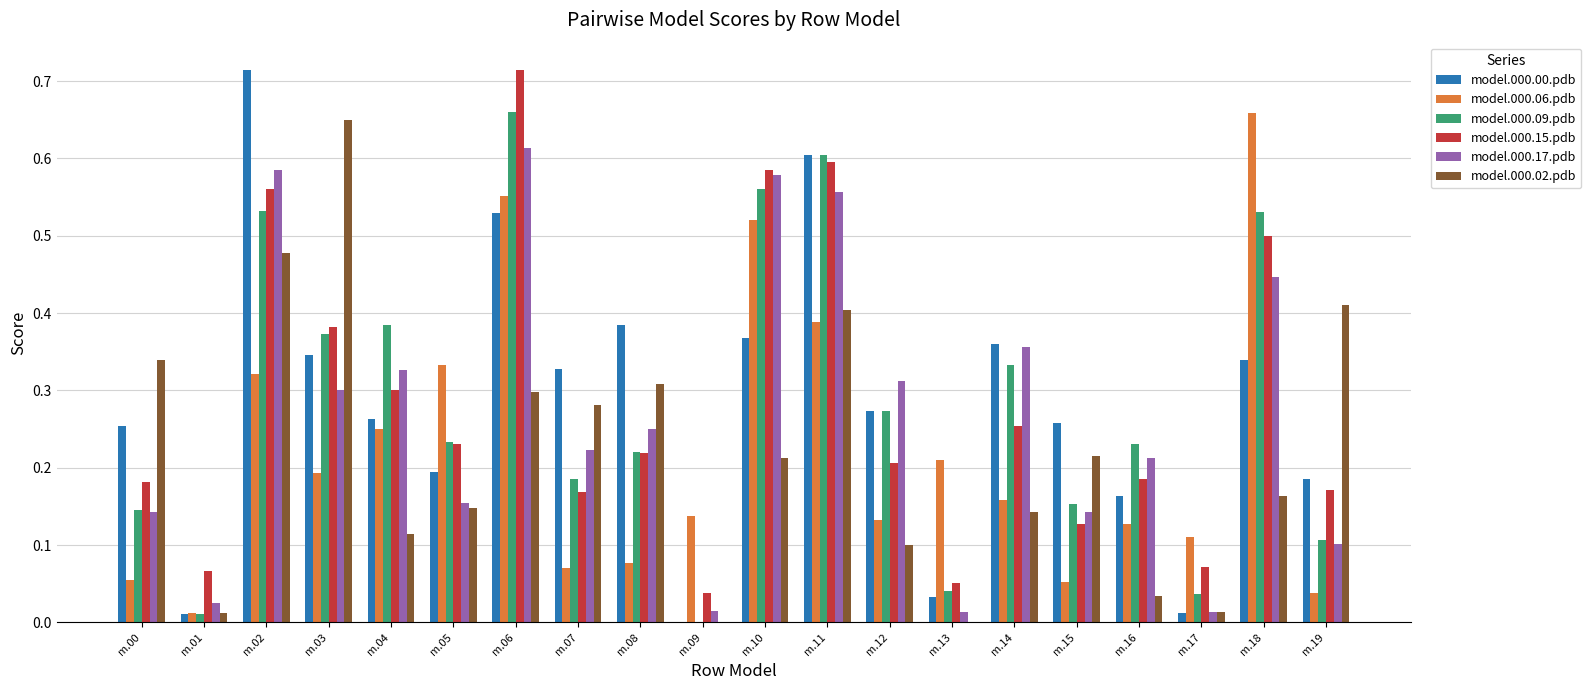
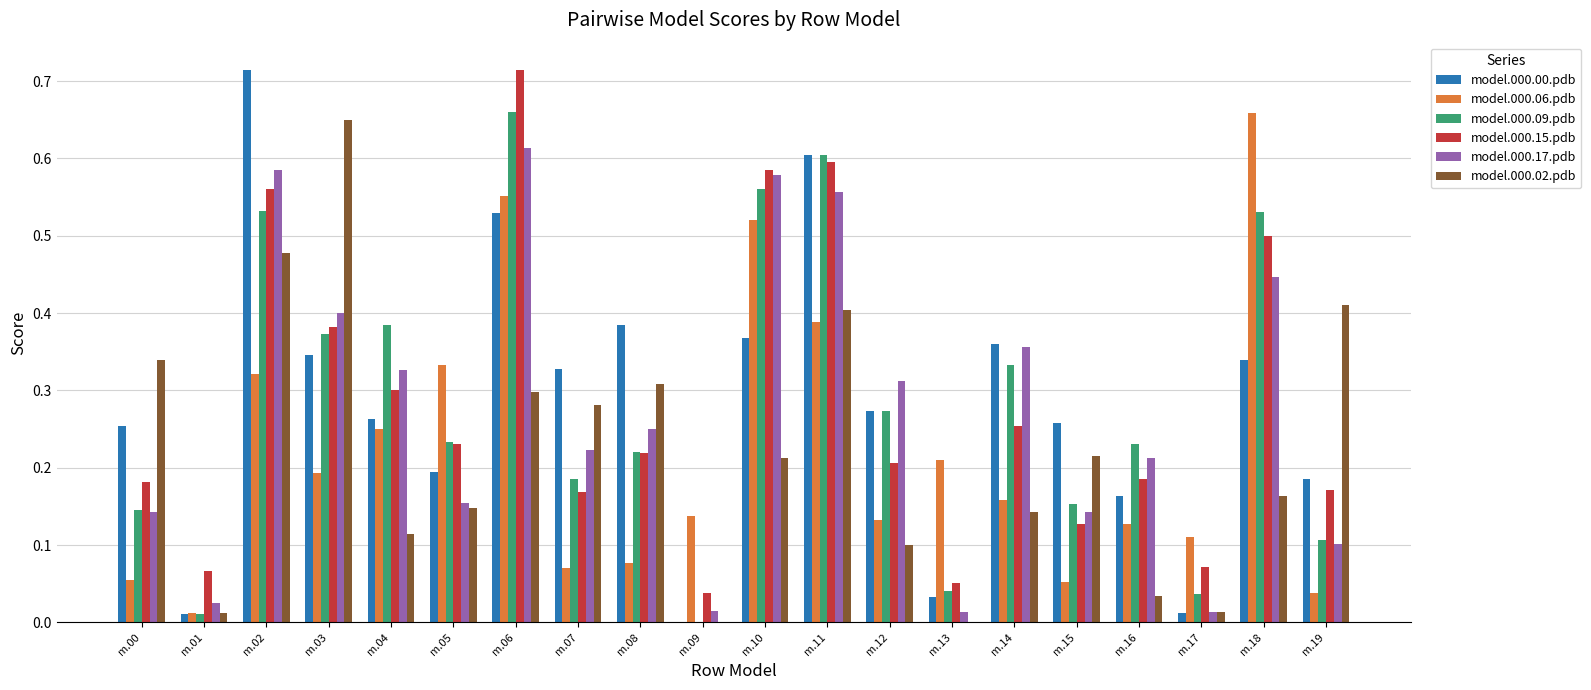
  {
    "model.000.00.pdb": {
      "m.00": 0.25,
      "m.01": 0.01,
      "m.02": 0.71,
      "m.03": 0.35,
      "m.04": 0.26,
      "m.05": 0.19,
      "m.06": 0.53,
      "m.07": 0.33,
      "m.08": 0.39,
      "m.09": 0.0,
      "m.10": 0.37,
      "m.11": 0.60,
      "m.12": 0.27,
      "m.13": 0.03,
      "m.14": 0.36,
      "m.15": 0.26,
      "m.16": 0.16,
      "m.17": 0.01,
      "m.18": 0.34,
      "m.19": 0.19
    },
    "model.000.06.pdb": {
      "m.00": 0.06,
      "m.01": 0.01,
      "m.02": 0.32,
      "m.03": 0.19,
      "m.04": 0.25,
      "m.05": 0.33,
      "m.06": 0.55,
      "m.07": 0.07,
      "m.08": 0.08,
      "m.09": 0.14,
      "m.10": 0.52,
      "m.11": 0.39,
      "m.12": 0.13,
      "m.13": 0.21,
      "m.14": 0.16,
      "m.15": 0.05,
      "m.16": 0.13,
      "m.17": 0.11,
      "m.18": 0.66,
      "m.19": 0.04
    },
    "model.000.09.pdb": {
      "m.00": 0.15,
      "m.01": 0.01,
      "m.02": 0.53,
      "m.03": 0.37,
      "m.04": 0.39,
      "m.05": 0.23,
      "m.06": 0.66,
      "m.07": 0.19,
      "m.08": 0.22,
      "m.09": 0.0,
      "m.10": 0.56,
      "m.11": 0.60,
      "m.12": 0.27,
      "m.13": 0.04,
      "m.14": 0.33,
      "m.15": 0.15,
      "m.16": 0.23,
      "m.17": 0.04,
      "m.18": 0.53,
      "m.19": 0.11
    },
    "model.000.15.pdb": {
      "m.00": 0.18,
      "m.01": 0.07,
      "m.02": 0.56,
      "m.03": 0.38,
      "m.04": 0.3,
      "m.05": 0.23,
      "m.06": 0.71,
      "m.07": 0.17,
      "m.08": 0.22,
      "m.09": 0.04,
      "m.10": 0.59,
      "m.11": 0.60,
      "m.12": 0.21,
      "m.13": 0.05,
      "m.14": 0.25,
      "m.15": 0.13,
      "m.16": 0.19,
      "m.17": 0.07,
      "m.18": 0.5,
      "m.19": 0.17
    },
    "model.000.17.pdb": {
      "m.00": 0.14,
      "m.01": 0.03,
      "m.02": 0.59,
-     "m.03": 0.3,
+     "m.03": 0.4,
      "m.04": 0.33,
      "m.05": 0.16,
      "m.06": 0.61,
      "m.07": 0.22,
      "m.08": 0.25,
      "m.09": 0.02,
      "m.10": 0.58,
      "m.11": 0.56,
      "m.12": 0.31,
      "m.13": 0.01,
      "m.14": 0.36,
      "m.15": 0.14,
      "m.16": 0.21,
      "m.17": 0.01,
      "m.18": 0.45,
      "m.19": 0.1
    },
    "model.000.02.pdb": {
      "m.00": 0.34,
      "m.01": 0.01,
      "m.02": 0.48,
      "m.03": 0.65,
      "m.04": 0.12,
      "m.05": 0.15,
      "m.06": 0.3,
      "m.07": 0.28,
      "m.08": 0.31,
      "m.09": 0.0,
      "m.10": 0.21,
      "m.11": 0.40,
      "m.12": 0.1,
      "m.13": 0.0,
      "m.14": 0.14,
      "m.15": 0.22,
      "m.16": 0.03,
      "m.17": 0.01,
      "m.18": 0.16,
      "m.19": 0.41
    }
  }
